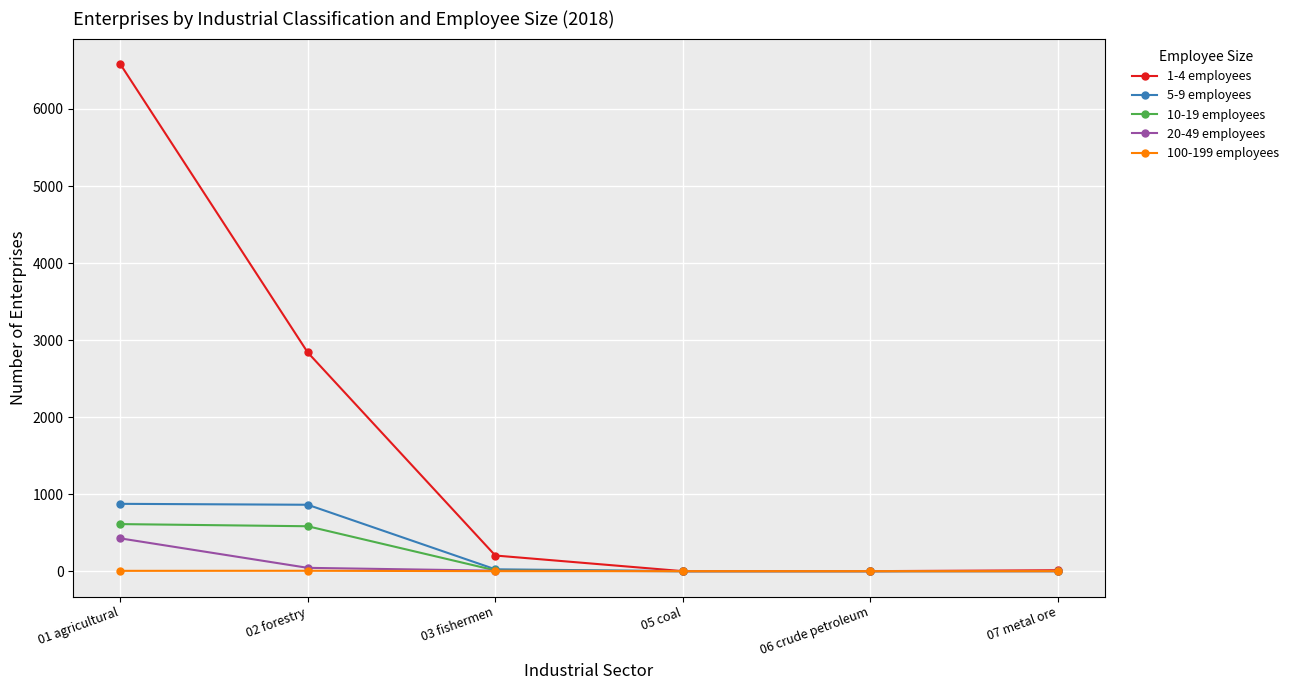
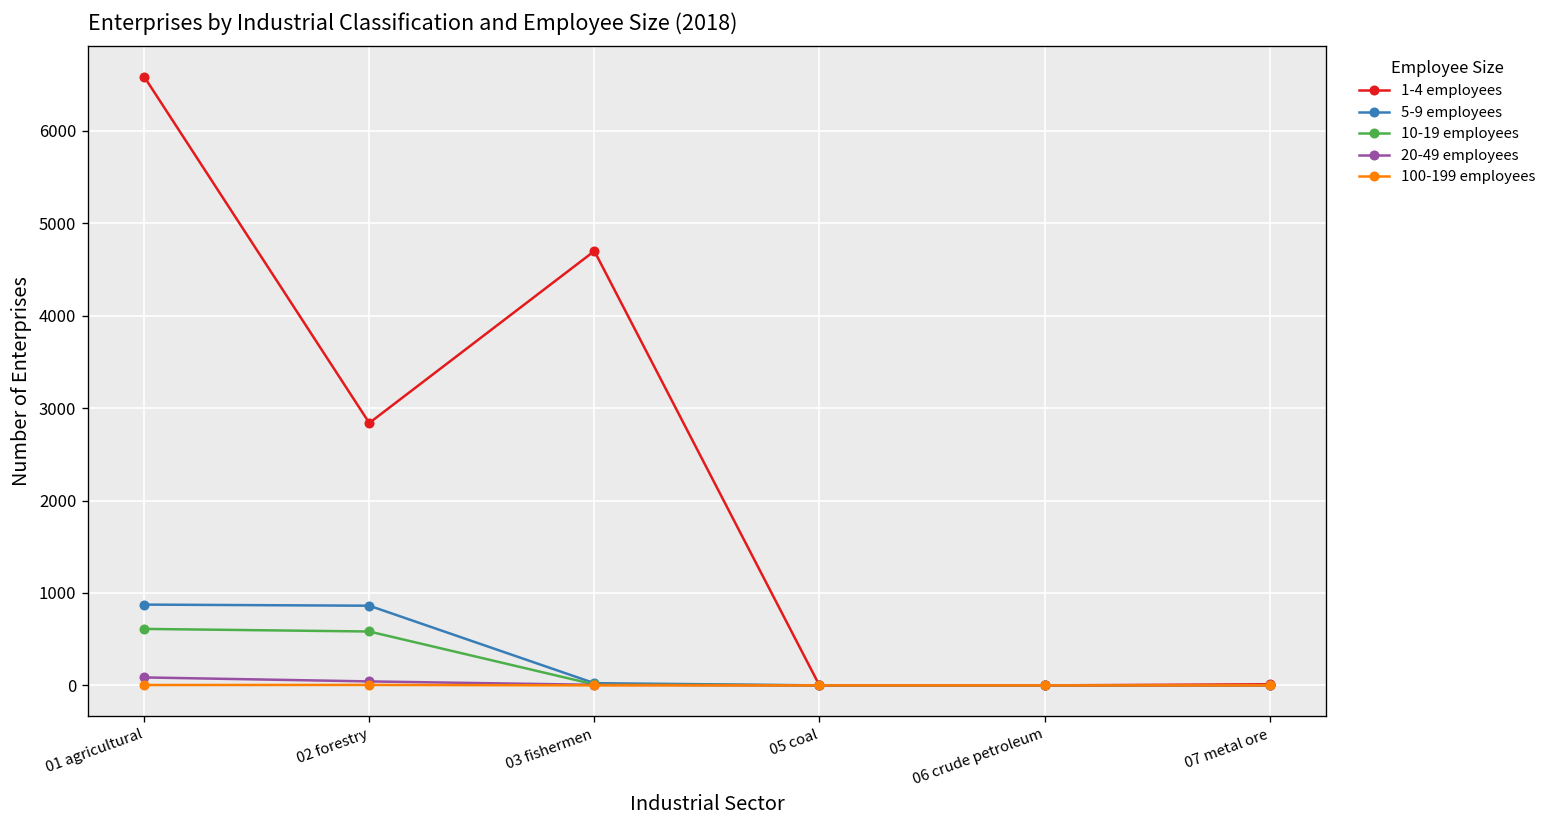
  {
    "1-4 employees": {
      "01 agricultural": 6600,
      "02 forestry": 2800,
-     "03 fishermen": 200
+     "03 fishermen": 4700
    },
    "5-9 employees": {
      "01 agricultural": 900,
      "02 forestry": 900
    },
    "10-19 employees": {
      "01 agricultural": 600,
      "02 forestry": 600
    },
    "20-49 employees": {
-     "01 agricultural": 400,
+     "01 agricultural": 100,
      "02 forestry": 0
    },
    "100-199 employees": {
      "01 agricultural": 0,
      "02 forestry": 0
    }
  }
